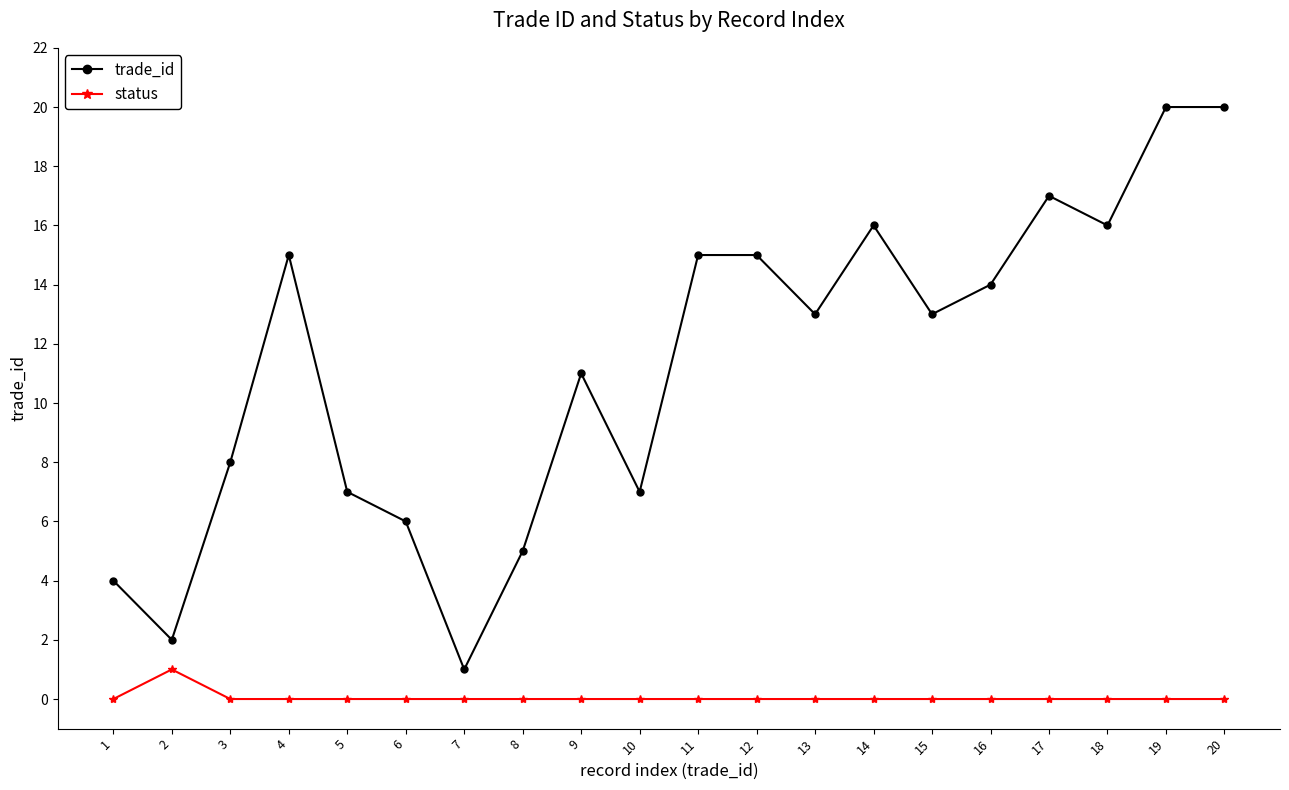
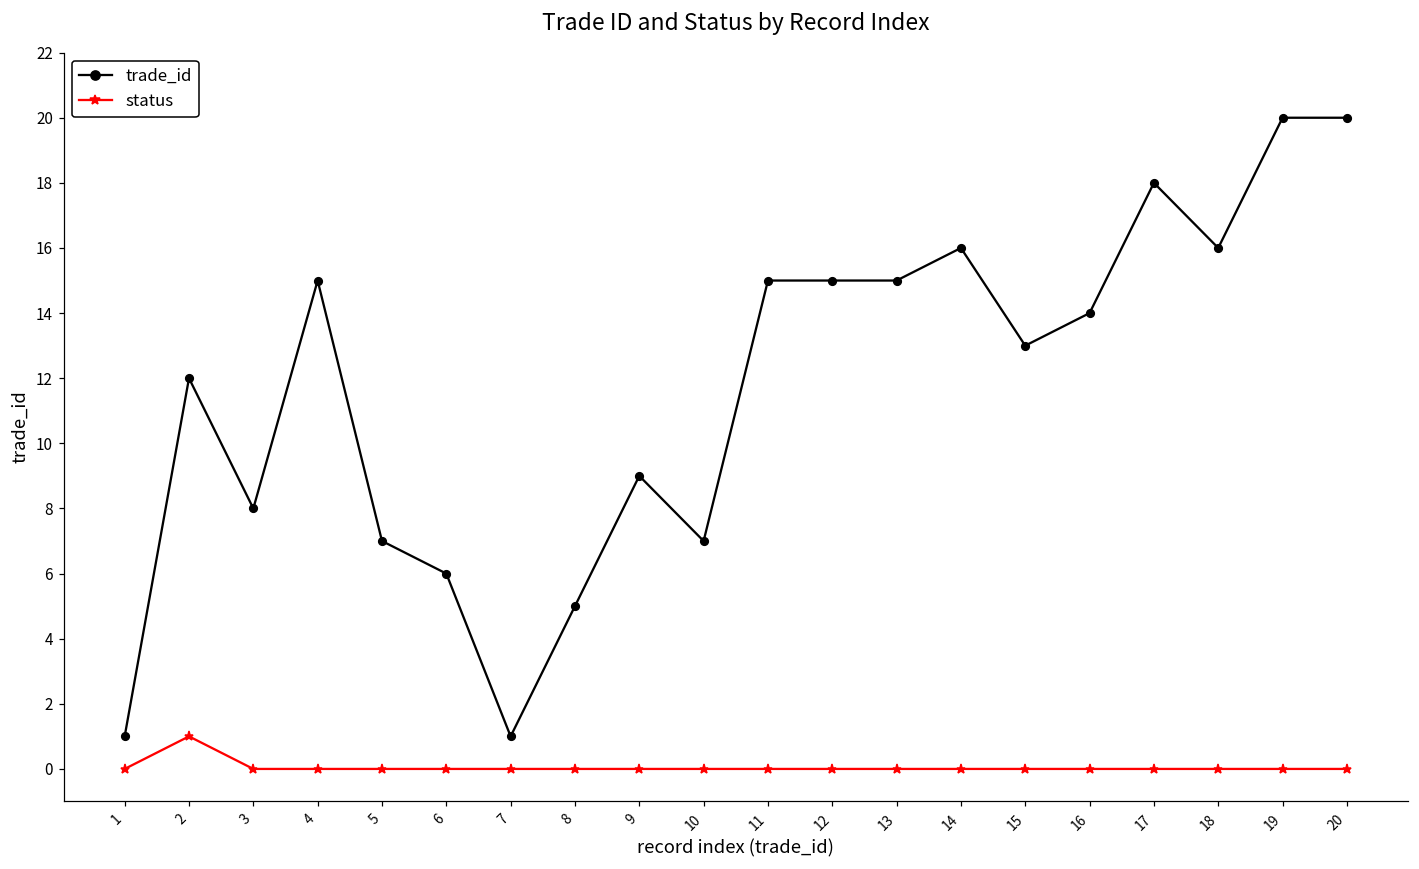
  {
    "trade_id": {
-     "1": 4,
-     "2": 2,
+     "1": 1,
+     "2": 12,
      "3": 8,
      "4": 15,
      "5": 7,
      "6": 6,
      "7": 1,
      "8": 5,
-     "9": 11,
+     "9": 9,
      "10": 7,
      "11": 15,
      "12": 15,
-     "13": 13,
+     "13": 15,
      "14": 16,
      "15": 13,
      "16": 14,
-     "17": 17,
+     "17": 18,
      "18": 16,
      "19": 20,
      "20": 20
    },
    "status": {
      "1": 0,
      "2": 1,
      "3": 0,
      "4": 0,
      "5": 0,
      "6": 0,
      "7": 0,
      "8": 0,
      "9": 0,
      "10": 0,
      "11": 0,
      "12": 0,
      "13": 0,
      "14": 0,
      "15": 0,
      "16": 0,
      "17": 0,
      "18": 0,
      "19": 0,
      "20": 0
    }
  }
